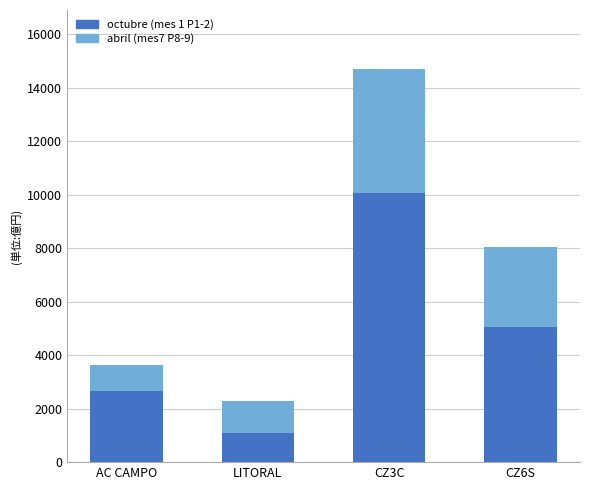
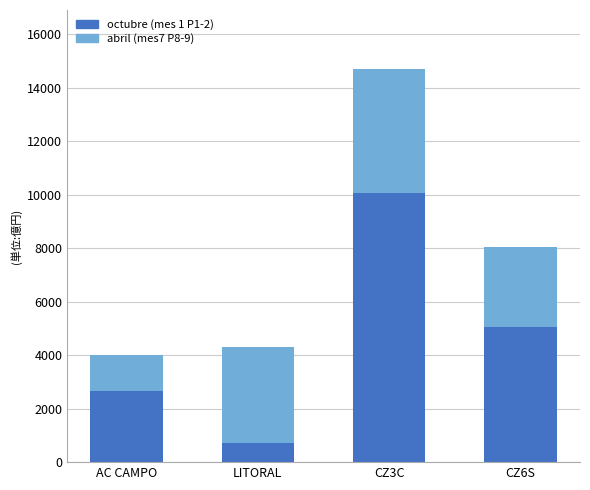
  {
    "octubre (mes 1 P1-2)": {
      "AC CAMPO": 2700,
-     "LITORAL": 1100,
+     "LITORAL": 700,
      "CZ3C": 10100,
      "CZ6S": 5100
    },
    "abril (mes7 P8-9)": {
-     "AC CAMPO": 1000,
-     "LITORAL": 1200,
+     "AC CAMPO": 1400,
+     "LITORAL": 3600,
      "CZ3C": 4700,
      "CZ6S": 3000
    }
  }
